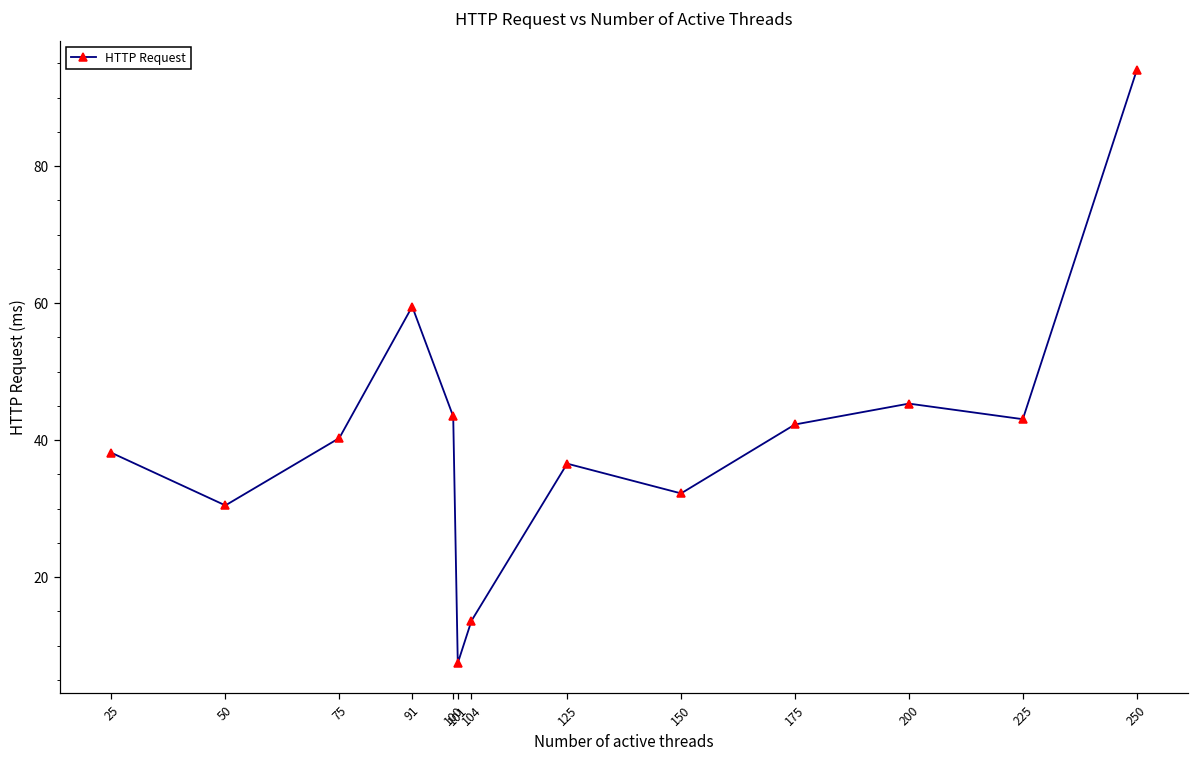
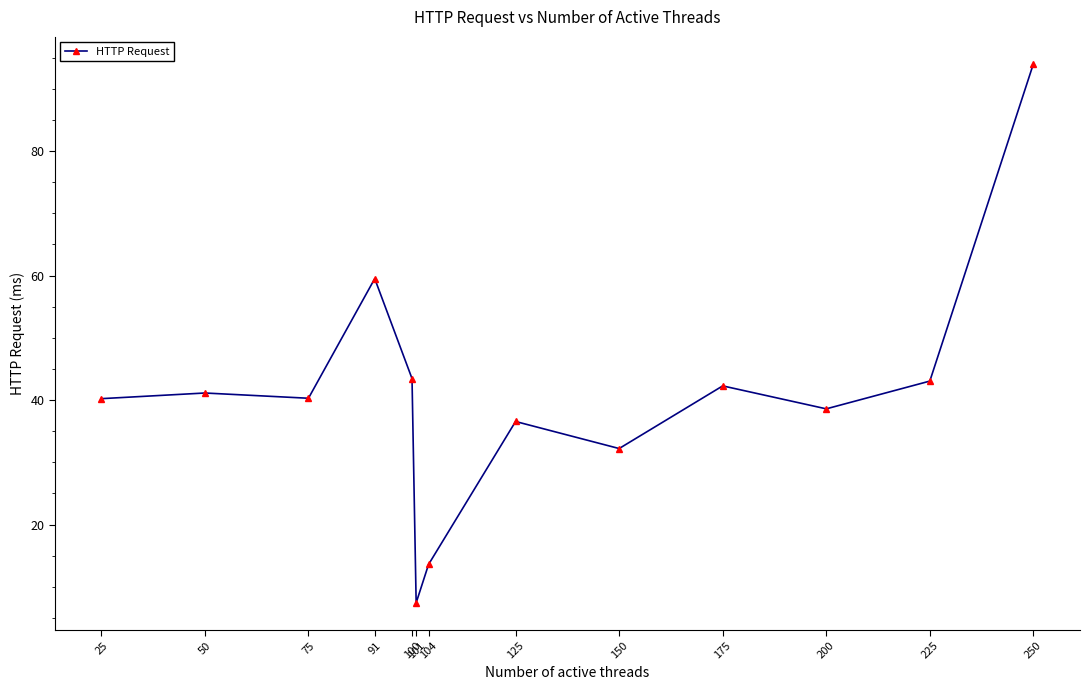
  {
-   "25": 38,
-   "50": 30,
+   "25": 40,
+   "50": 41,
    "75": 40,
    "91": 60,
    "100": 43,
    "101": 7,
    "104": 14,
    "125": 37,
    "150": 32,
    "175": 42,
-   "200": 45,
+   "200": 39,
    "225": 43,
    "250": 94
  }
